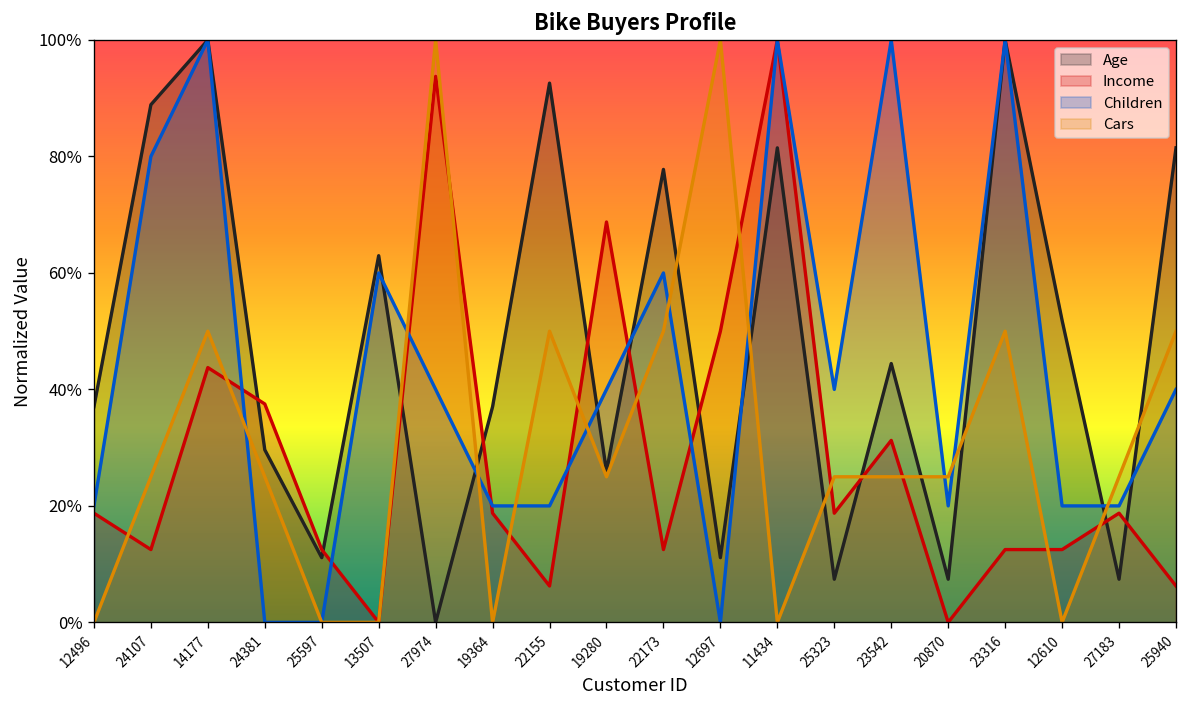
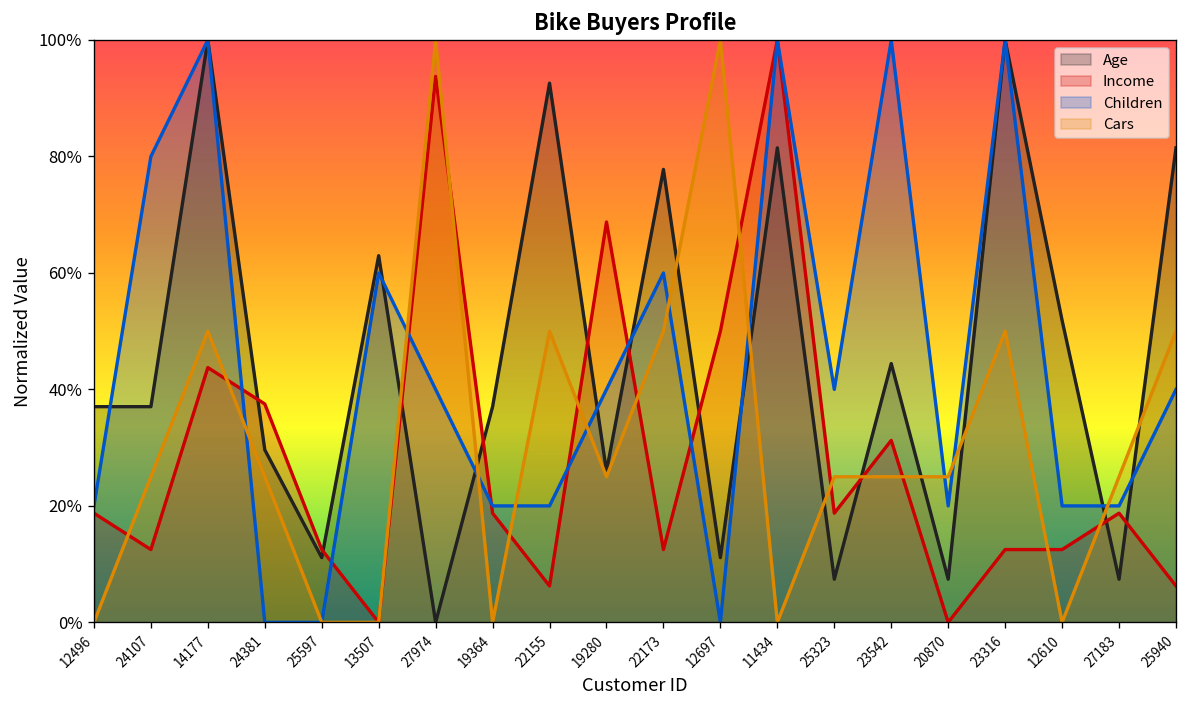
  {
    "Age": {
      "12496": "37%",
-     "24107": "89%",
+     "24107": "37%",
      "24381": "30%",
      "25597": "11%",
      "13507": "63%",
      "27974": "0%",
      "19364": "37%",
      "22155": "93%",
      "19280": "26%",
      "22173": "78%",
      "12697": "11%",
      "11434": "81%",
      "25323": "7%",
      "23542": "44%",
      "20870": "7%",
      "12610": "52%",
      "27183": "7%",
      "25940": "81%"
    },
    "Children": {
      "12496": "20%",
      "24107": "80%",
      "24381": "0%",
      "13507": "60%",
      "27974": "40%",
      "19364": "20%",
      "22155": "20%",
      "19280": "40%",
      "22173": "60%",
      "12697": "0%",
      "25323": "40%",
      "23542": "100%",
      "20870": "20%",
      "12610": "20%",
      "27183": "20%",
      "25940": "40%"
    }
  }
